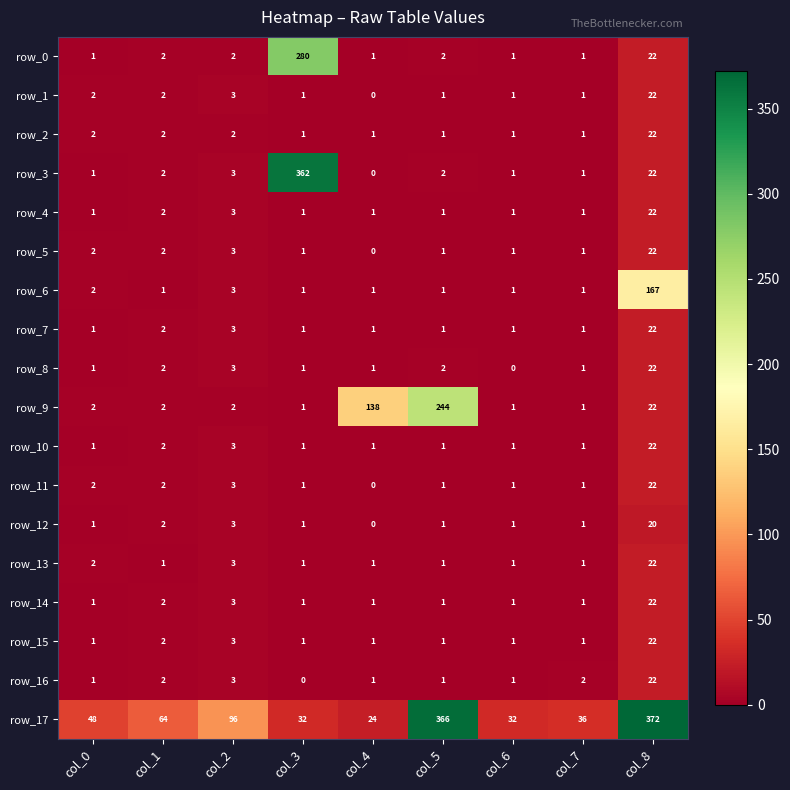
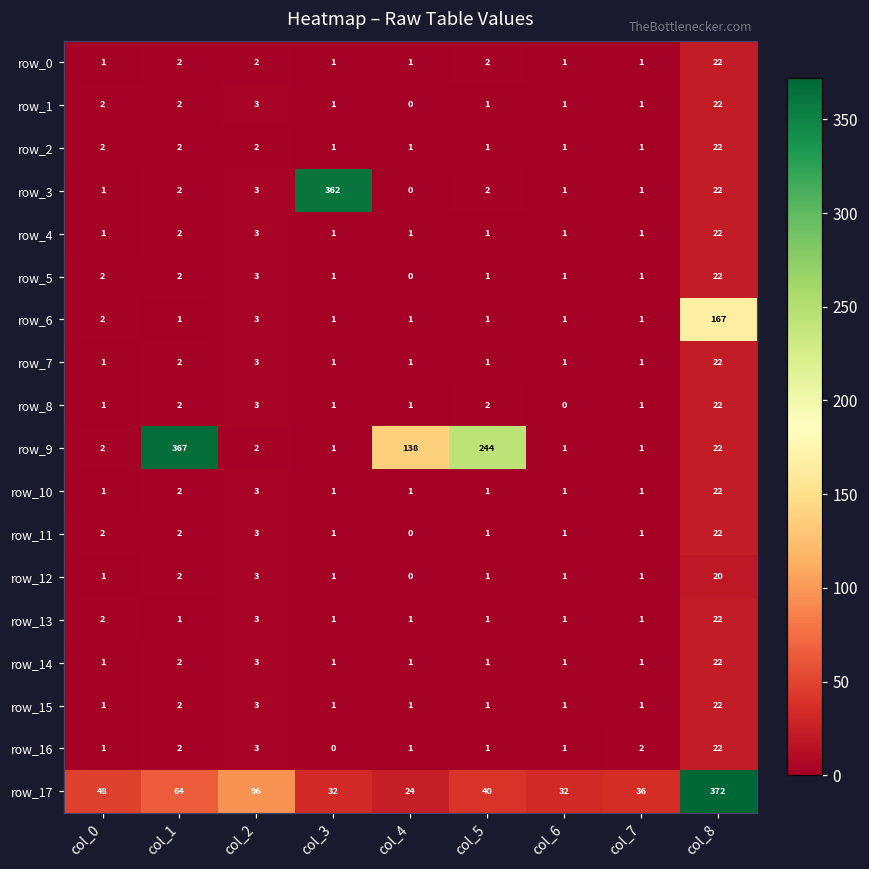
  {
    "row_0": {
      "col_0": 1,
      "col_1": 2,
      "col_2": 2,
-     "col_3": 280,
+     "col_3": 1,
      "col_4": 1,
      "col_5": 2,
      "col_6": 1,
      "col_7": 1,
      "col_8": 22
    },
    "row_1": {
      "col_0": 2,
      "col_1": 2,
      "col_2": 3,
      "col_3": 1,
      "col_4": 0,
      "col_5": 1,
      "col_6": 1,
      "col_7": 1,
      "col_8": 22
    },
    "row_2": {
      "col_0": 2,
      "col_1": 2,
      "col_2": 2,
      "col_3": 1,
      "col_4": 1,
      "col_5": 1,
      "col_6": 1,
      "col_7": 1,
      "col_8": 22
    },
    "row_3": {
      "col_0": 1,
      "col_1": 2,
      "col_2": 3,
      "col_3": 362,
      "col_4": 0,
      "col_5": 2,
      "col_6": 1,
      "col_7": 1,
      "col_8": 22
    },
    "row_4": {
      "col_0": 1,
      "col_1": 2,
      "col_2": 3,
      "col_3": 1,
      "col_4": 1,
      "col_5": 1,
      "col_6": 1,
      "col_7": 1,
      "col_8": 22
    },
    "row_5": {
      "col_0": 2,
      "col_1": 2,
      "col_2": 3,
      "col_3": 1,
      "col_4": 0,
      "col_5": 1,
      "col_6": 1,
      "col_7": 1,
      "col_8": 22
    },
    "row_6": {
      "col_0": 2,
      "col_1": 1,
      "col_2": 3,
      "col_3": 1,
      "col_4": 1,
      "col_5": 1,
      "col_6": 1,
      "col_7": 1,
      "col_8": 167
    },
    "row_7": {
      "col_0": 1,
      "col_1": 2,
      "col_2": 3,
      "col_3": 1,
      "col_4": 1,
      "col_5": 1,
      "col_6": 1,
      "col_7": 1,
      "col_8": 22
    },
    "row_8": {
      "col_0": 1,
      "col_1": 2,
      "col_2": 3,
      "col_3": 1,
      "col_4": 1,
      "col_5": 2,
      "col_6": 0,
      "col_7": 1,
      "col_8": 22
    },
    "row_9": {
      "col_0": 2,
-     "col_1": 2,
+     "col_1": 367,
      "col_2": 2,
      "col_3": 1,
      "col_4": 138,
      "col_5": 244,
      "col_6": 1,
      "col_7": 1,
      "col_8": 22
    },
    "row_10": {
      "col_0": 1,
      "col_1": 2,
      "col_2": 3,
      "col_3": 1,
      "col_4": 1,
      "col_5": 1,
      "col_6": 1,
      "col_7": 1,
      "col_8": 22
    },
    "row_11": {
      "col_0": 2,
      "col_1": 2,
      "col_2": 3,
      "col_3": 1,
      "col_4": 0,
      "col_5": 1,
      "col_6": 1,
      "col_7": 1,
      "col_8": 22
    },
    "row_12": {
      "col_0": 1,
      "col_1": 2,
      "col_2": 3,
      "col_3": 1,
      "col_4": 0,
      "col_5": 1,
      "col_6": 1,
      "col_7": 1,
      "col_8": 20
    },
    "row_13": {
      "col_0": 2,
      "col_1": 1,
      "col_2": 3,
      "col_3": 1,
      "col_4": 1,
      "col_5": 1,
      "col_6": 1,
      "col_7": 1,
      "col_8": 22
    },
    "row_14": {
      "col_0": 1,
      "col_1": 2,
      "col_2": 3,
      "col_3": 1,
      "col_4": 1,
      "col_5": 1,
      "col_6": 1,
      "col_7": 1,
      "col_8": 22
    },
    "row_15": {
      "col_0": 1,
      "col_1": 2,
      "col_2": 3,
      "col_3": 1,
      "col_4": 1,
      "col_5": 1,
      "col_6": 1,
      "col_7": 1,
      "col_8": 22
    },
    "row_16": {
      "col_0": 1,
      "col_1": 2,
      "col_2": 3,
      "col_3": 0,
      "col_4": 1,
      "col_5": 1,
      "col_6": 1,
      "col_7": 2,
      "col_8": 22
    },
    "row_17": {
      "col_0": 48,
      "col_1": 64,
      "col_2": 96,
      "col_3": 32,
      "col_4": 24,
-     "col_5": 366,
+     "col_5": 40,
      "col_6": 32,
      "col_7": 36,
      "col_8": 372
    }
  }
